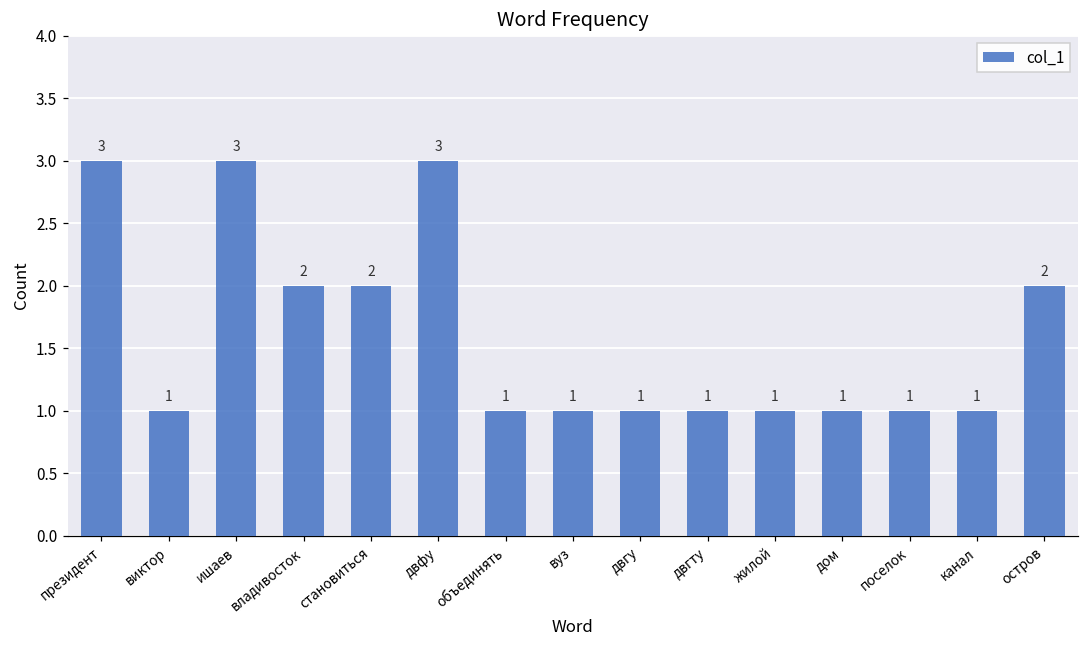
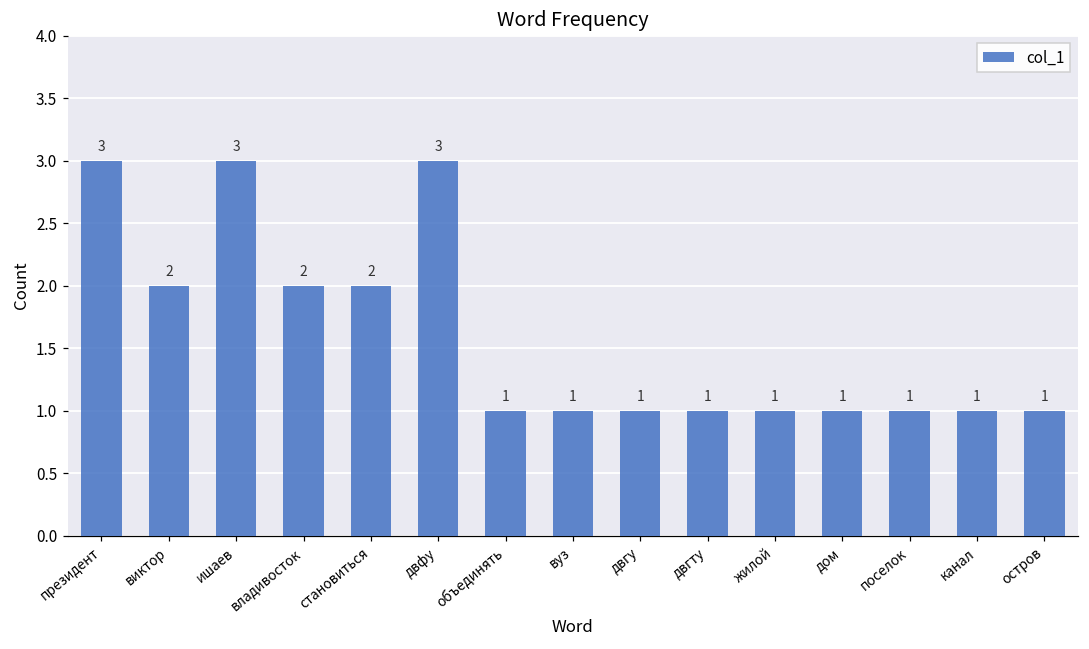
  {
    "президент": 3,
-   "виктор": 1,
+   "виктор": 2,
    "ишаев": 3,
    "владивосток": 2,
    "становиться": 2,
    "двфу": 3,
    "объединять": 1,
    "вуз": 1,
    "двгу": 1,
    "двгту": 1,
    "жилой": 1,
    "дом": 1,
    "поселок": 1,
    "канал": 1,
-   "остров": 2
+   "остров": 1
  }
